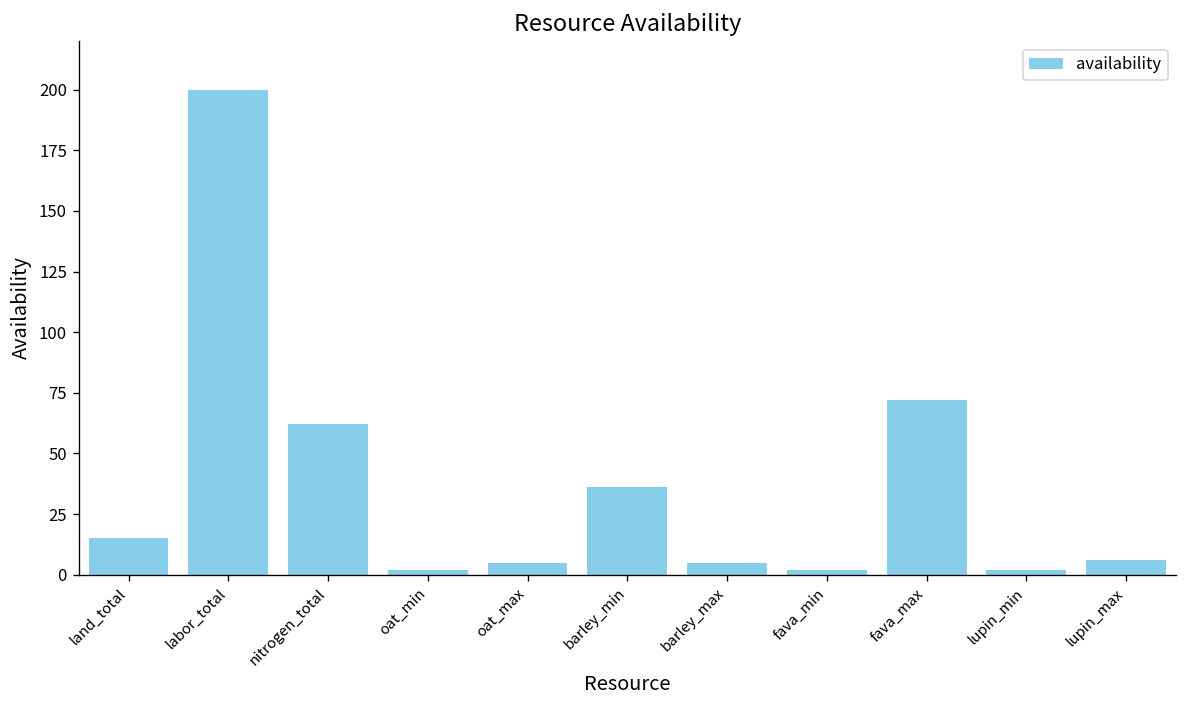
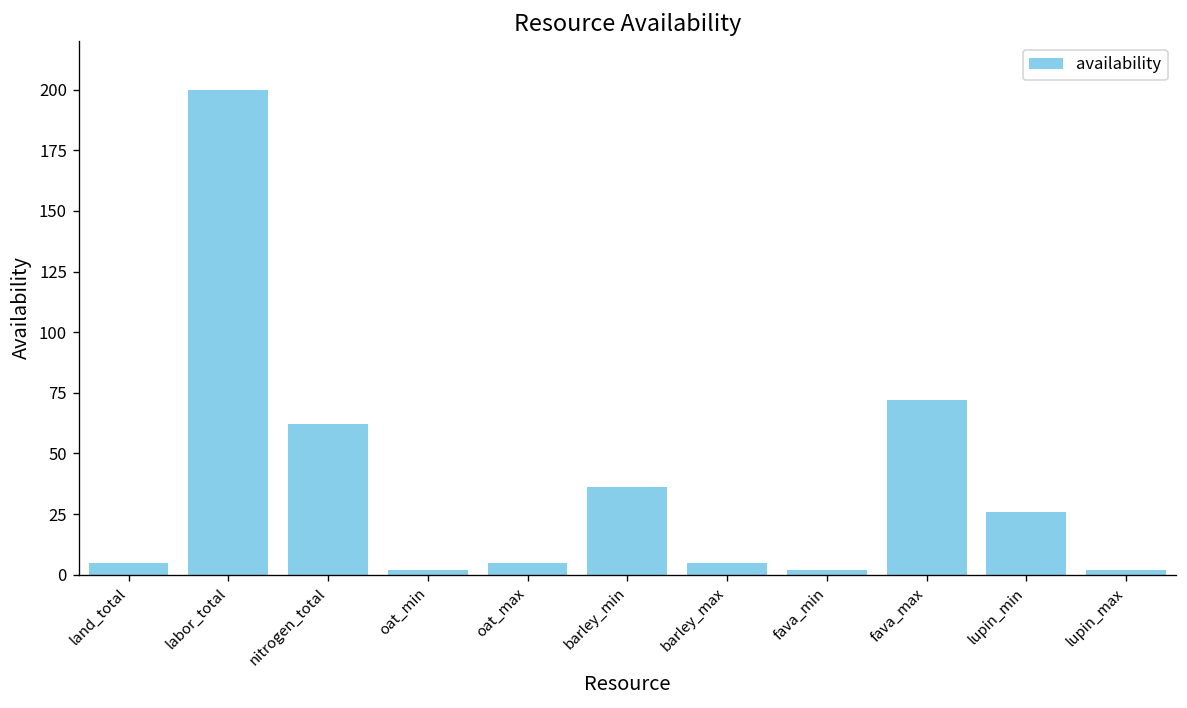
  {
-   "land_total": 15,
+   "land_total": 5,
    "labor_total": 200,
    "nitrogen_total": 62,
    "oat_min": 2,
    "oat_max": 5,
    "barley_min": 36,
    "barley_max": 5,
    "fava_min": 2,
    "fava_max": 72,
-   "lupin_min": 2,
-   "lupin_max": 6
+   "lupin_min": 26,
+   "lupin_max": 2
  }
